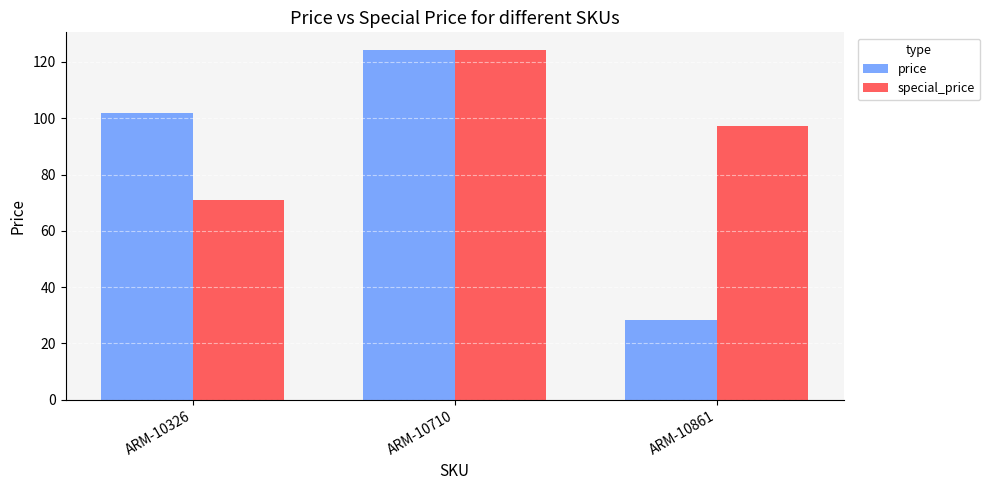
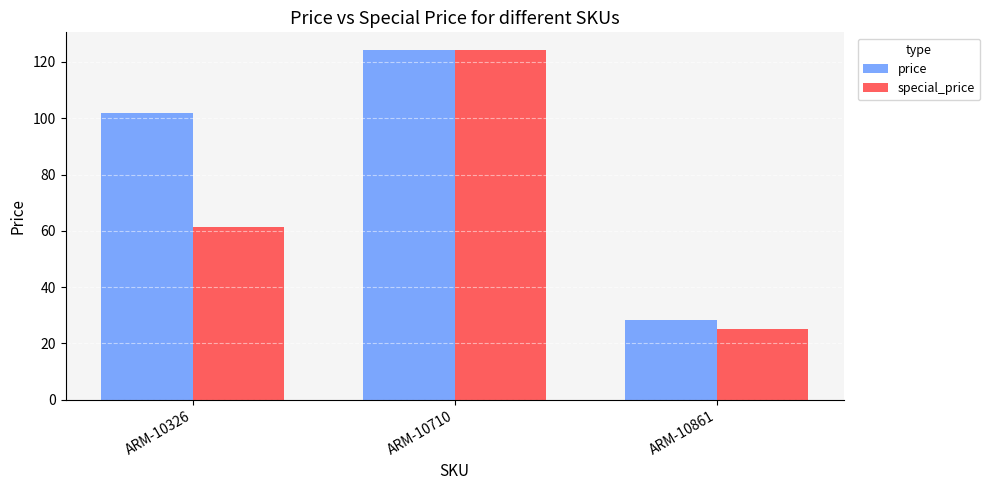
  {
    "price": {
      "ARM-10326": 102,
      "ARM-10710": 124,
      "ARM-10861": 28
    },
    "special_price": {
-     "ARM-10326": 71,
+     "ARM-10326": 61,
      "ARM-10710": 124,
-     "ARM-10861": 97
+     "ARM-10861": 25
    }
  }
